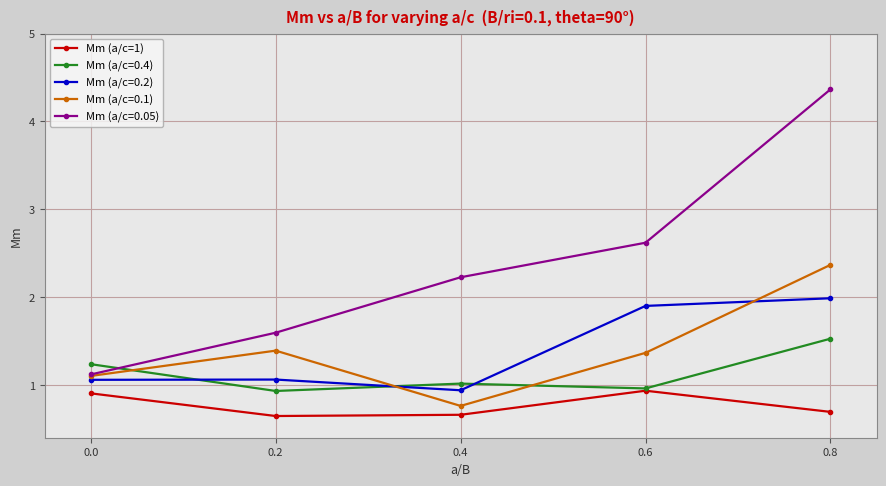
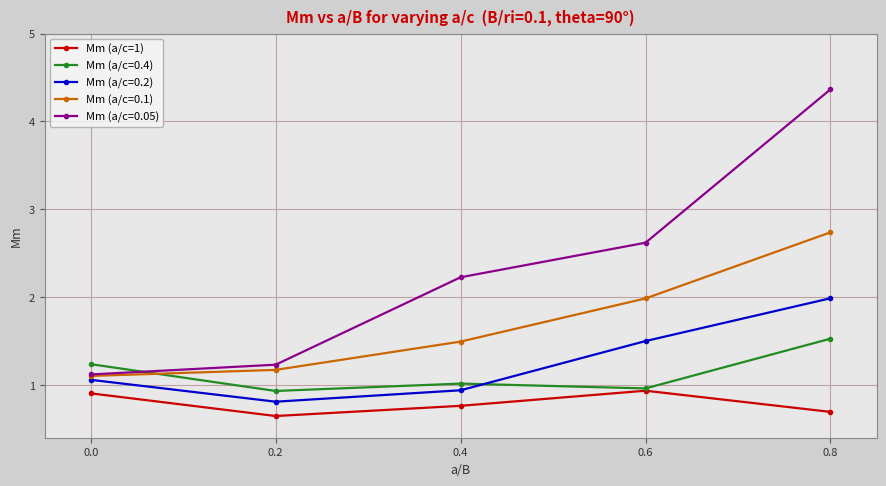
  {
    "Mm (a/c=1)": {
      "0.0": 0.9,
      "0.2": 0.6,
-     "0.4": 0.7,
+     "0.4": 0.8,
      "0.8": 0.7
    },
    "Mm (a/c=0.4)": {
      "0.0": 1.2,
      "0.2": 0.9,
      "0.4": 1.0,
      "0.8": 1.5
    },
    "Mm (a/c=0.2)": {
      "0.0": 1.1,
-     "0.2": 1.1,
+     "0.2": 0.8,
      "0.4": 0.9,
-     "0.6": 1.9,
+     "0.6": 1.5,
      "0.8": 2.0
    },
    "Mm (a/c=0.1)": {
-     "0.2": 1.4,
-     "0.4": 0.8,
-     "0.6": 1.4,
-     "0.8": 2.4
+     "0.2": 1.2,
+     "0.4": 1.5,
+     "0.6": 2.0,
+     "0.8": 2.7
    },
    "Mm (a/c=0.05)": {
-     "0.2": 1.6,
+     "0.2": 1.2,
      "0.4": 2.2,
      "0.6": 2.6,
      "0.8": 4.4
    }
  }
